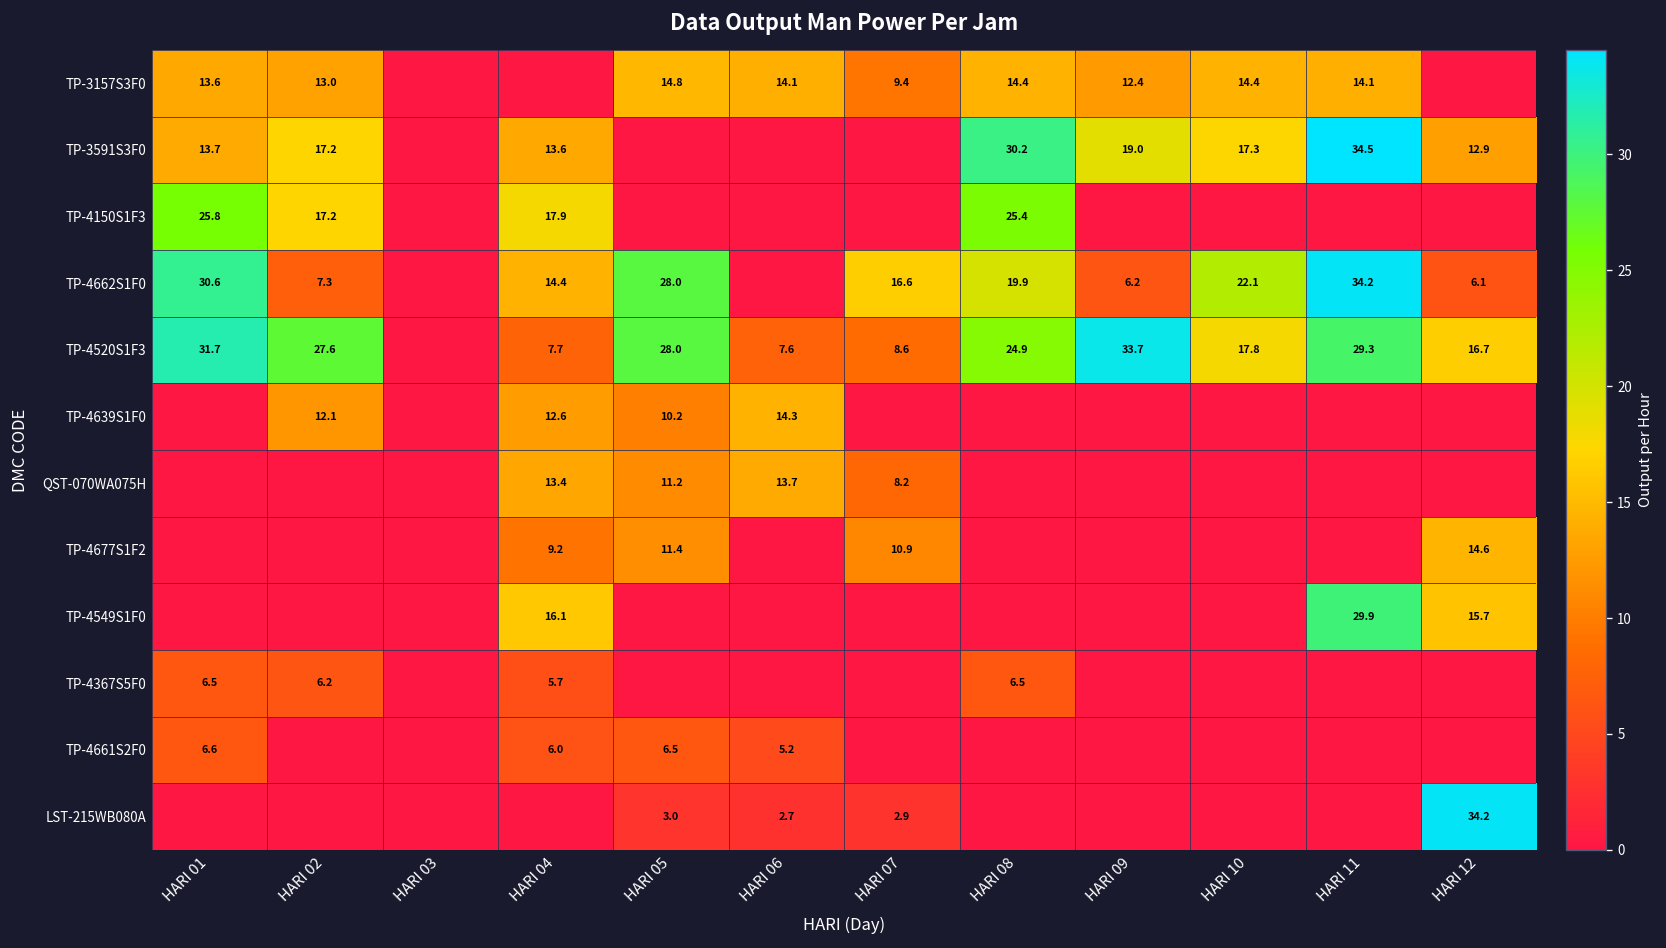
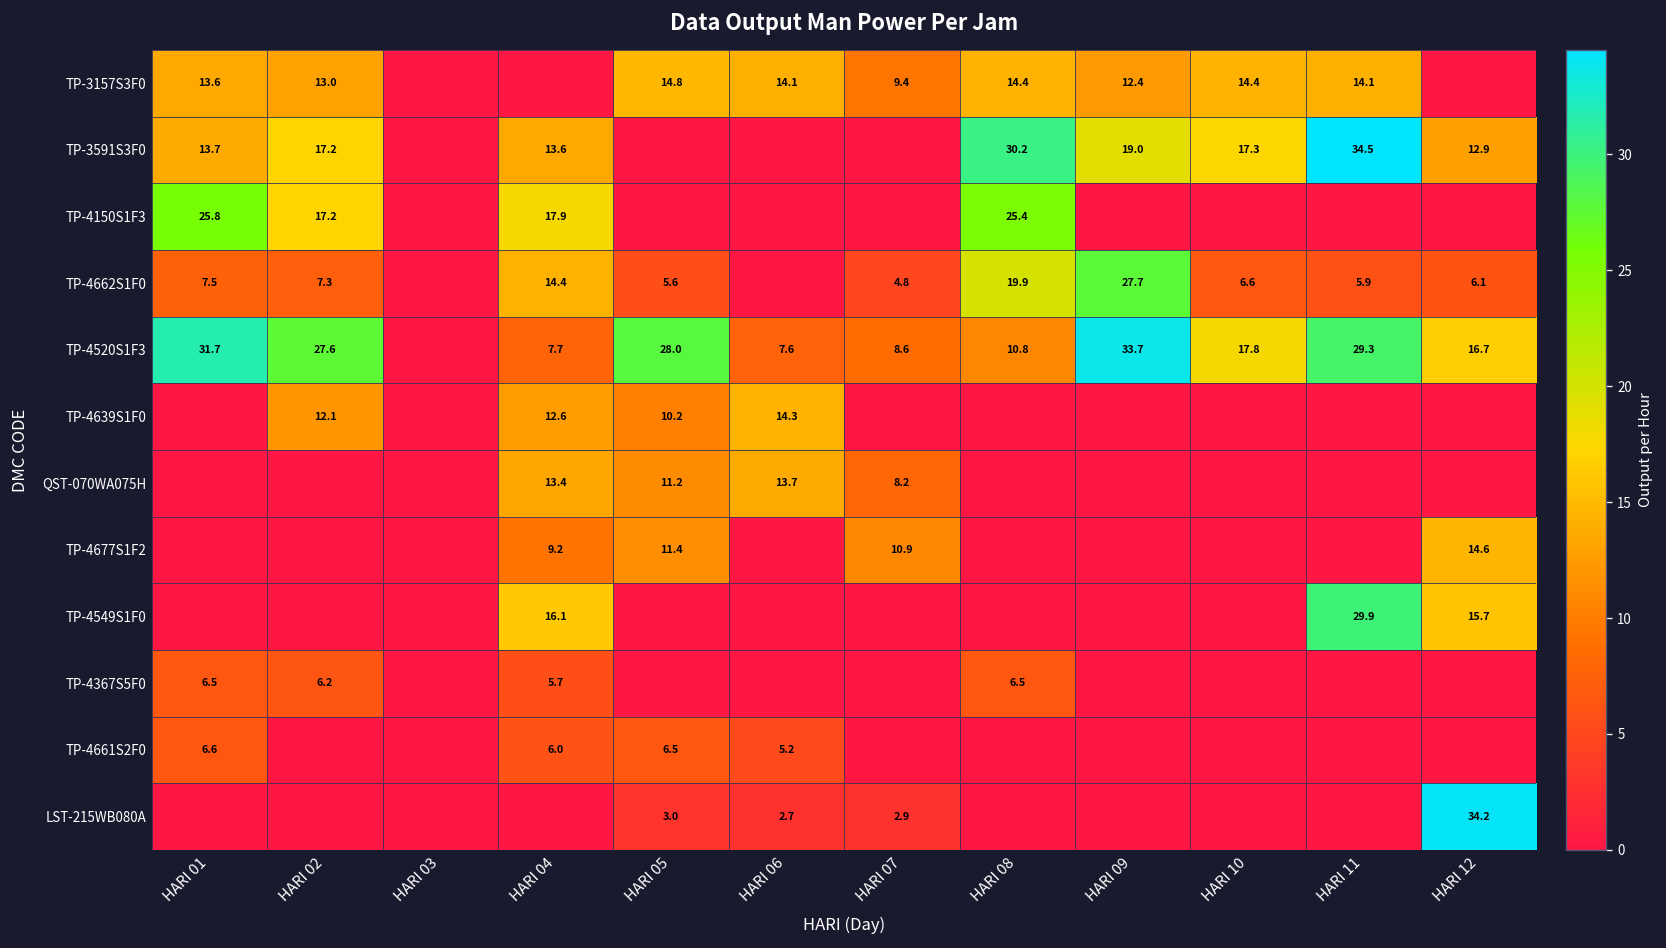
  {
    "TP-3157S3F0": {
      "HARI 01": 13.6,
      "HARI 02": 13.0,
      "HARI 05": 14.8,
      "HARI 06": 14.1,
      "HARI 07": 9.4,
      "HARI 08": 14.4,
      "HARI 09": 12.4,
      "HARI 10": 14.4,
      "HARI 11": 14.1
    },
    "TP-3591S3F0": {
      "HARI 01": 13.7,
      "HARI 02": 17.2,
      "HARI 04": 13.6,
      "HARI 08": 30.2,
      "HARI 09": 19.0,
      "HARI 10": 17.3,
      "HARI 11": 34.5,
      "HARI 12": 12.9
    },
    "TP-4150S1F3": {
      "HARI 01": 25.8,
      "HARI 02": 17.2,
      "HARI 04": 17.9,
      "HARI 08": 25.4
    },
    "TP-4662S1F0": {
-     "HARI 01": 30.6,
+     "HARI 01": 7.5,
      "HARI 02": 7.3,
      "HARI 04": 14.4,
-     "HARI 05": 28.0,
-     "HARI 07": 16.6,
+     "HARI 05": 5.6,
+     "HARI 07": 4.8,
      "HARI 08": 19.9,
-     "HARI 09": 6.2,
-     "HARI 10": 22.1,
-     "HARI 11": 34.2,
+     "HARI 09": 27.7,
+     "HARI 10": 6.6,
+     "HARI 11": 5.9,
      "HARI 12": 6.1
    },
    "TP-4520S1F3": {
      "HARI 01": 31.7,
      "HARI 02": 27.6,
      "HARI 04": 7.7,
      "HARI 05": 28.0,
      "HARI 06": 7.6,
      "HARI 07": 8.6,
-     "HARI 08": 24.9,
+     "HARI 08": 10.8,
      "HARI 09": 33.7,
      "HARI 10": 17.8,
      "HARI 11": 29.3,
      "HARI 12": 16.7
    },
    "TP-4639S1F0": {
      "HARI 02": 12.1,
      "HARI 04": 12.6,
      "HARI 05": 10.2,
      "HARI 06": 14.3
    },
    "QST-070WA075H": {
      "HARI 04": 13.4,
      "HARI 05": 11.2,
      "HARI 06": 13.7,
      "HARI 07": 8.2
    },
    "TP-4677S1F2": {
      "HARI 04": 9.2,
      "HARI 05": 11.4,
      "HARI 07": 10.9,
      "HARI 12": 14.6
    },
    "TP-4549S1F0": {
      "HARI 04": 16.1,
      "HARI 11": 29.9,
      "HARI 12": 15.7
    },
    "TP-4367S5F0": {
      "HARI 01": 6.5,
      "HARI 02": 6.2,
      "HARI 04": 5.7,
      "HARI 08": 6.5
    },
    "TP-4661S2F0": {
      "HARI 01": 6.6,
      "HARI 04": 6.0,
      "HARI 05": 6.5,
      "HARI 06": 5.2
    },
    "LST-215WB080A": {
      "HARI 05": 3.0,
      "HARI 06": 2.7,
      "HARI 07": 2.9,
      "HARI 12": 34.2
    }
  }
